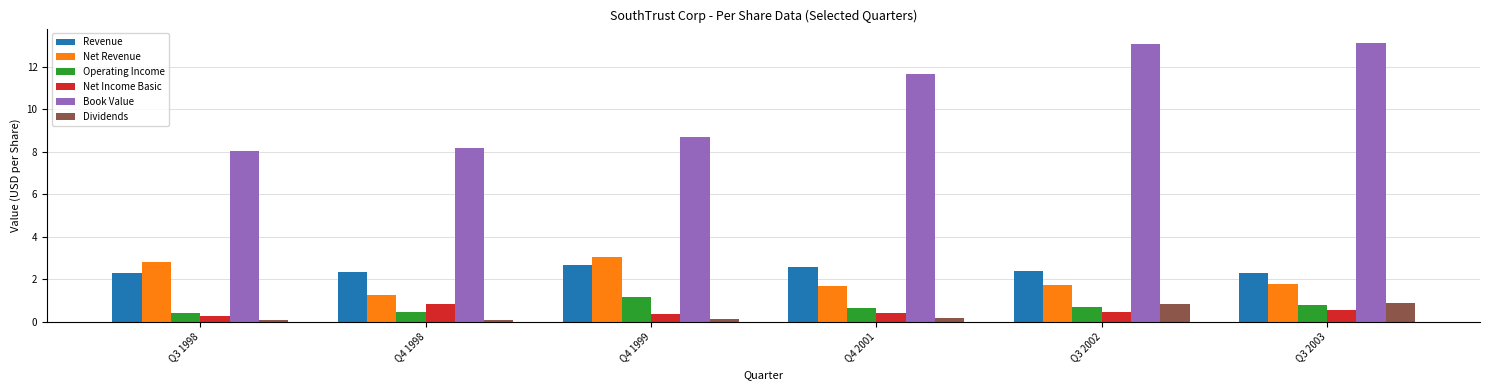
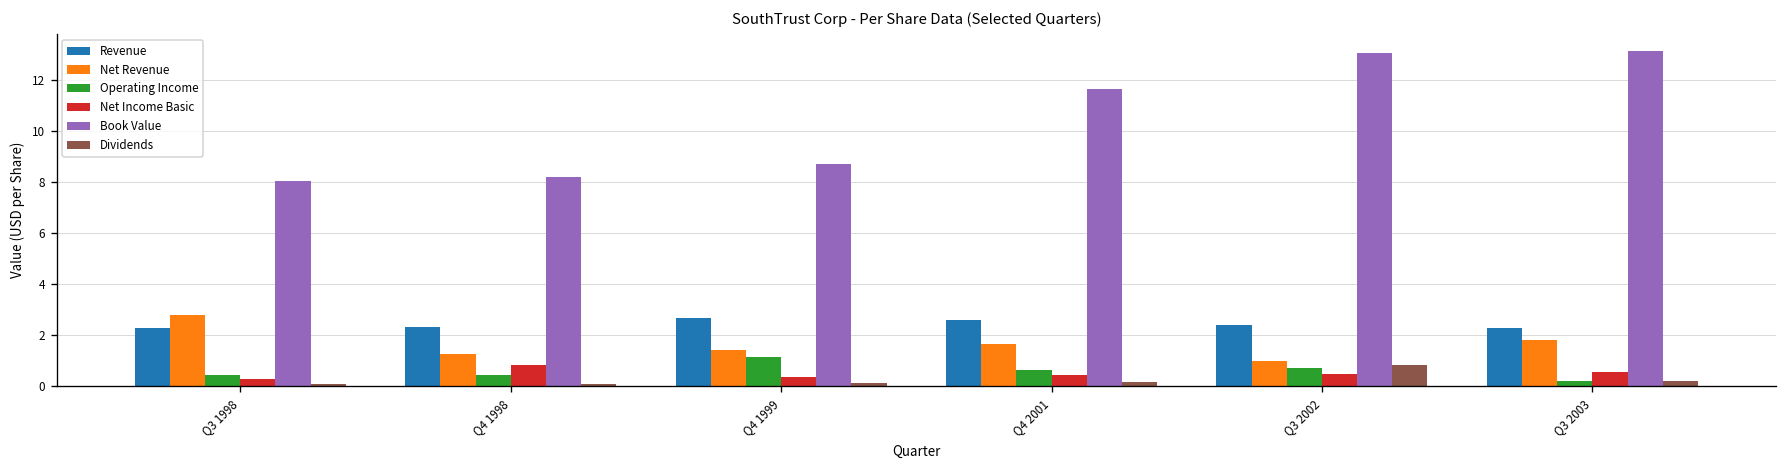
  {
    "Revenue": {
      "Q3 1998": 2.3,
      "Q4 1998": 2.3,
      "Q4 1999": 2.7,
      "Q4 2001": 2.6,
      "Q3 2002": 2.4,
      "Q3 2003": 2.3
    },
    "Net Revenue": {
      "Q3 1998": 2.8,
      "Q4 1998": 1.3,
-     "Q4 1999": 3.0,
+     "Q4 1999": 1.4,
      "Q4 2001": 1.7,
-     "Q3 2002": 1.7,
+     "Q3 2002": 1.0,
      "Q3 2003": 1.8
    },
    "Operating Income": {
      "Q3 1998": 0.4,
      "Q4 1998": 0.4,
      "Q4 1999": 1.2,
      "Q4 2001": 0.6,
      "Q3 2002": 0.7,
-     "Q3 2003": 0.8
+     "Q3 2003": 0.2
    },
    "Net Income Basic": {
      "Q3 1998": 0.3,
      "Q4 1998": 0.8,
      "Q4 1999": 0.3,
      "Q4 2001": 0.4,
      "Q3 2002": 0.5,
      "Q3 2003": 0.5
    },
    "Book Value": {
      "Q3 1998": 8.0,
      "Q4 1998": 8.2,
      "Q4 1999": 8.7,
      "Q4 2001": 11.6,
      "Q3 2002": 13.1,
      "Q3 2003": 13.1
    },
    "Dividends": {
      "Q4 2001": 0.2,
      "Q3 2002": 0.8,
-     "Q3 2003": 0.9
+     "Q3 2003": 0.2
    }
  }
